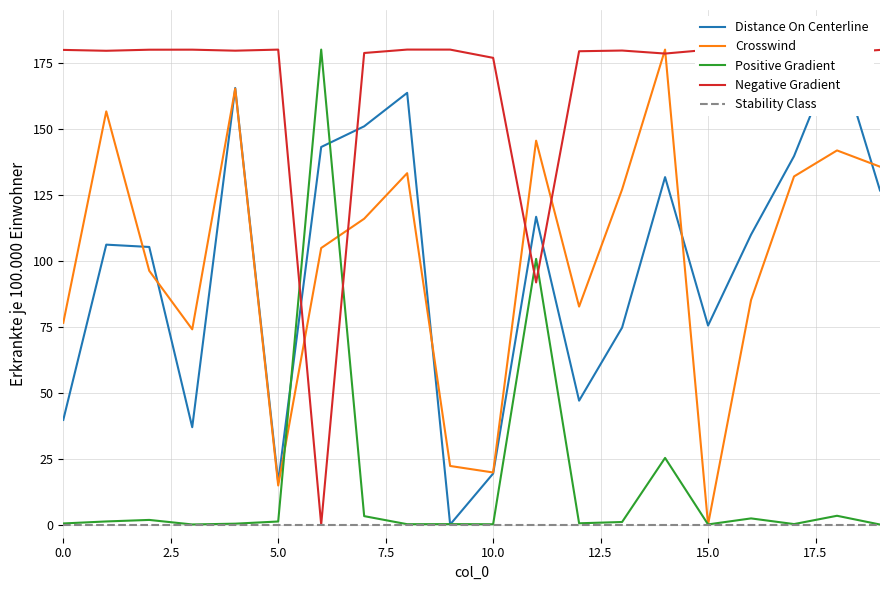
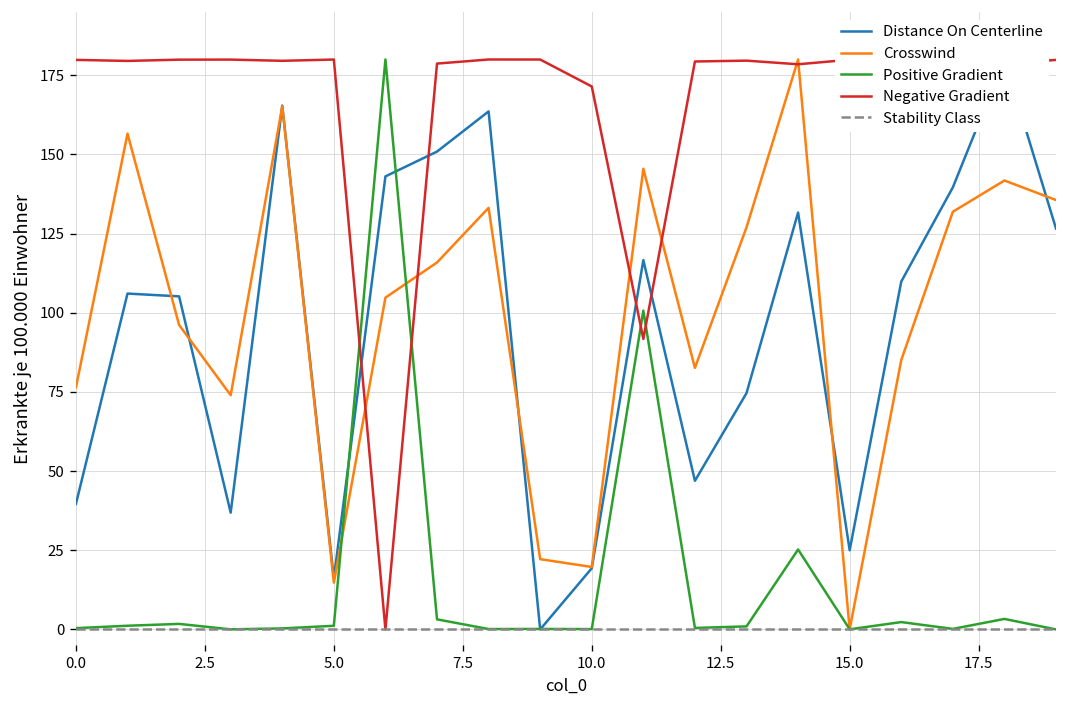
  {
    "Distance On Centerline": {
      "0.0": 40,
      "5.0": 16,
-     "15.0": 75
+     "15.0": 25
    },
    "Crosswind": {
      "0.0": 76,
      "5.0": 15
    },
    "Positive Gradient": {
      "5.0": 1
    },
    "Negative Gradient": {
      "0.0": 180,
      "5.0": 180,
-     "10.0": 177
+     "10.0": 171
    },
    "Stability Class": {
      "5.0": 0
    }
  }
